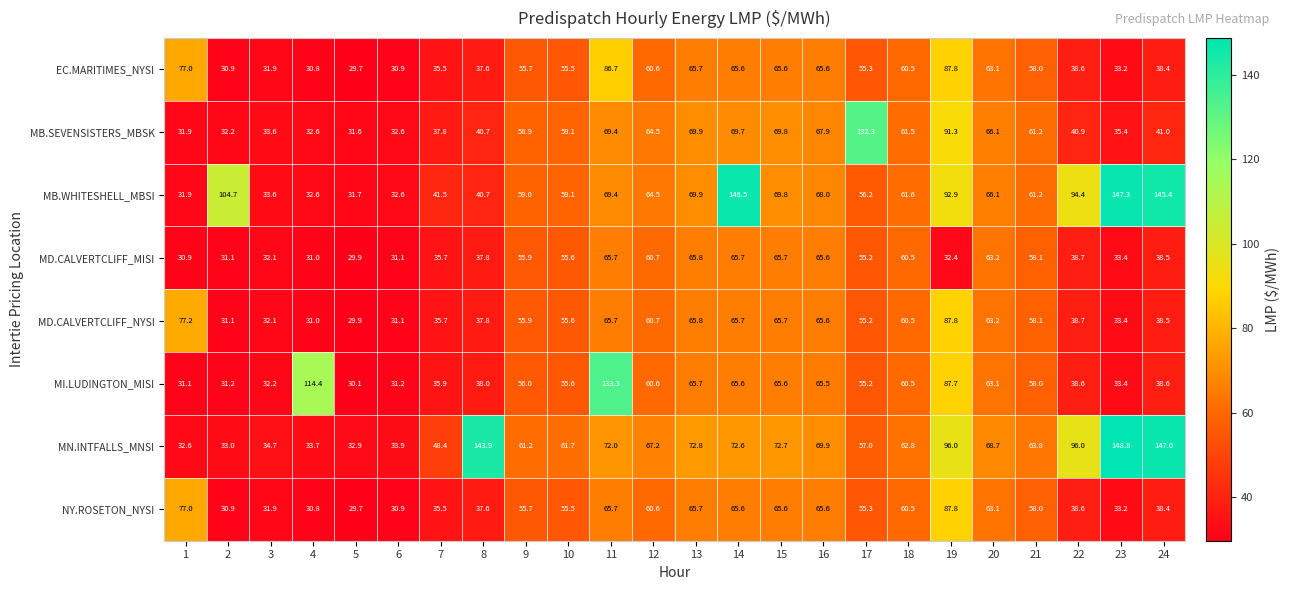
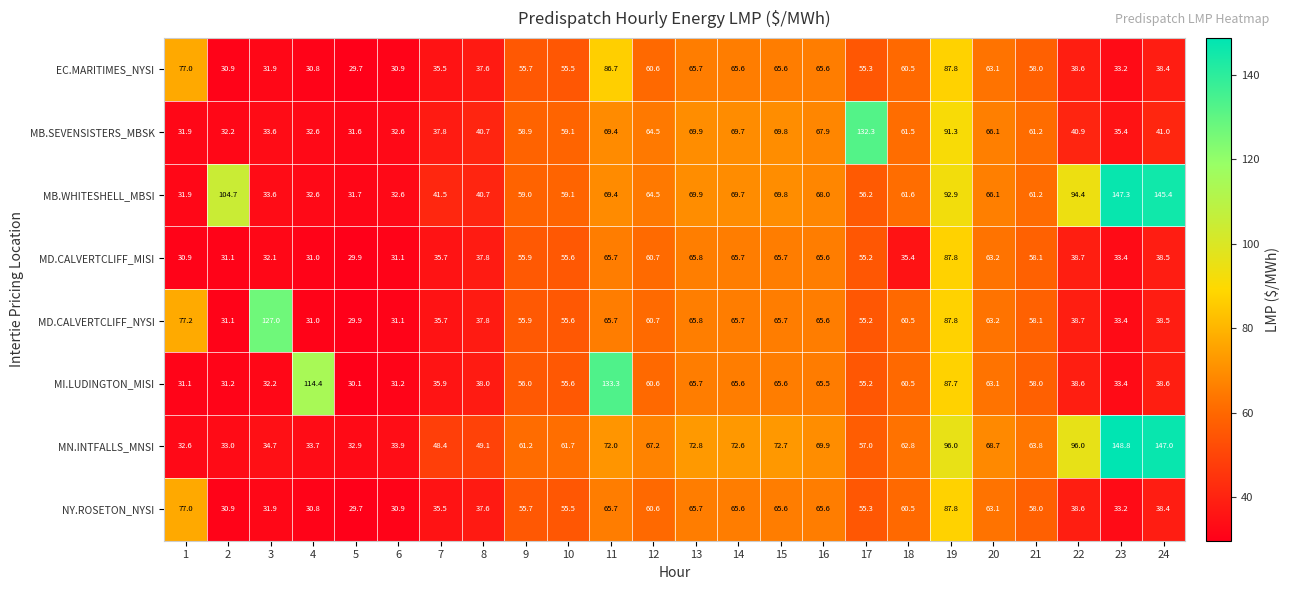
  {
    "EC.MARITIMES_NYSI": {
      "1": 77.0,
      "2": 30.9,
      "3": 31.9,
      "4": 30.8,
      "5": 29.7,
      "6": 30.9,
      "7": 35.5,
      "8": 37.6,
      "9": 55.7,
      "10": 55.5,
      "11": 86.7,
      "12": 60.6,
      "13": 65.7,
      "14": 65.6,
      "15": 65.6,
      "16": 65.6,
      "17": 55.3,
      "18": 60.5,
      "19": 87.8,
      "20": 63.1,
      "21": 58.0,
      "22": 38.6,
      "23": 33.2,
      "24": 38.4
    },
    "MB.SEVENSISTERS_MBSK": {
      "1": 31.9,
      "2": 32.2,
      "3": 33.6,
      "4": 32.6,
      "5": 31.6,
      "6": 32.6,
      "7": 37.8,
      "8": 40.7,
      "9": 58.9,
      "10": 59.1,
      "11": 69.4,
      "12": 64.5,
      "13": 69.9,
      "14": 69.7,
      "15": 69.8,
      "16": 67.9,
      "17": 132.3,
      "18": 61.5,
      "19": 91.3,
      "20": 66.1,
      "21": 61.2,
      "22": 40.9,
      "23": 35.4,
      "24": 41.0
    },
    "MB.WHITESHELL_MBSI": {
      "1": 31.9,
      "2": 104.7,
      "3": 33.6,
      "4": 32.6,
      "5": 31.7,
      "6": 32.6,
      "7": 41.5,
      "8": 40.7,
      "9": 59.0,
      "10": 59.1,
      "11": 69.4,
      "12": 64.5,
      "13": 69.9,
-     "14": 146.5,
+     "14": 69.7,
      "15": 69.8,
      "16": 68.0,
      "17": 56.2,
      "18": 61.6,
      "19": 92.9,
      "20": 66.1,
      "21": 61.2,
      "22": 94.4,
      "23": 147.3,
      "24": 145.4
    },
    "MD.CALVERTCLIFF_MISI": {
      "1": 30.9,
      "2": 31.1,
      "3": 32.1,
      "4": 31.0,
      "5": 29.9,
      "6": 31.1,
      "7": 35.7,
      "8": 37.8,
      "9": 55.9,
      "10": 55.6,
      "11": 65.7,
      "12": 60.7,
      "13": 65.8,
      "14": 65.7,
      "15": 65.7,
      "16": 65.6,
      "17": 55.2,
-     "18": 60.5,
-     "19": 32.4,
+     "18": 35.4,
+     "19": 87.8,
      "20": 63.2,
      "21": 58.1,
      "22": 38.7,
      "23": 33.4,
      "24": 38.5
    },
    "MD.CALVERTCLIFF_NYSI": {
      "1": 77.2,
      "2": 31.1,
-     "3": 32.1,
+     "3": 127.0,
      "4": 31.0,
      "5": 29.9,
      "6": 31.1,
      "7": 35.7,
      "8": 37.8,
      "9": 55.9,
      "10": 55.6,
      "11": 65.7,
      "12": 60.7,
      "13": 65.8,
      "14": 65.7,
      "15": 65.7,
      "16": 65.6,
      "17": 55.2,
      "18": 60.5,
      "19": 87.8,
      "20": 63.2,
      "21": 58.1,
      "22": 38.7,
      "23": 33.4,
      "24": 38.5
    },
    "MI.LUDINGTON_MISI": {
      "1": 31.1,
      "2": 31.2,
      "3": 32.2,
      "4": 114.4,
      "5": 30.1,
      "6": 31.2,
      "7": 35.9,
      "8": 38.0,
      "9": 56.0,
      "10": 55.6,
      "11": 133.3,
      "12": 60.6,
      "13": 65.7,
      "14": 65.6,
      "15": 65.6,
      "16": 65.5,
      "17": 55.2,
      "18": 60.5,
      "19": 87.7,
      "20": 63.1,
      "21": 58.0,
      "22": 38.6,
      "23": 33.4,
      "24": 38.6
    },
    "MN.INTFALLS_MNSI": {
      "1": 32.6,
      "2": 33.0,
      "3": 34.7,
      "4": 33.7,
      "5": 32.9,
      "6": 33.9,
      "7": 48.4,
-     "8": 143.9,
+     "8": 49.1,
      "9": 61.2,
      "10": 61.7,
      "11": 72.0,
      "12": 67.2,
      "13": 72.8,
      "14": 72.6,
      "15": 72.7,
      "16": 69.9,
      "17": 57.0,
      "18": 62.8,
      "19": 96.0,
      "20": 68.7,
      "21": 63.8,
      "22": 96.0,
      "23": 148.8,
      "24": 147.0
    },
    "NY.ROSETON_NYSI": {
      "1": 77.0,
      "2": 30.9,
      "3": 31.9,
      "4": 30.8,
      "5": 29.7,
      "6": 30.9,
      "7": 35.5,
      "8": 37.6,
      "9": 55.7,
      "10": 55.5,
      "11": 65.7,
      "12": 60.6,
      "13": 65.7,
      "14": 65.6,
      "15": 65.6,
      "16": 65.6,
      "17": 55.3,
      "18": 60.5,
      "19": 87.8,
      "20": 63.1,
      "21": 58.0,
      "22": 38.6,
      "23": 33.2,
      "24": 38.4
    }
  }
